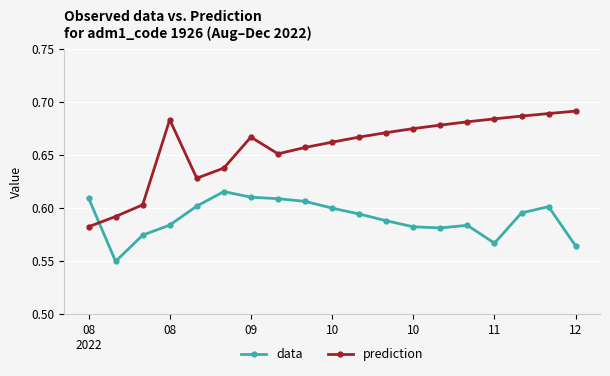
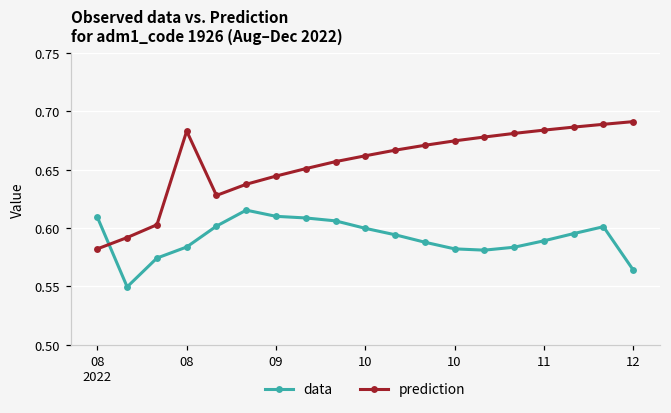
  {
    "data": {
      "08 2022": 0.609,
      "08": 0.584,
      "09": 0.610,
-     "11": 0.567,
+     "11": 0.589,
      "12": 0.564
    },
    "prediction": {
      "08 2022": 0.582,
      "08": 0.683,
-     "09": 0.667,
+     "09": 0.645,
      "11": 0.684,
      "12": 0.691
    }
  }
